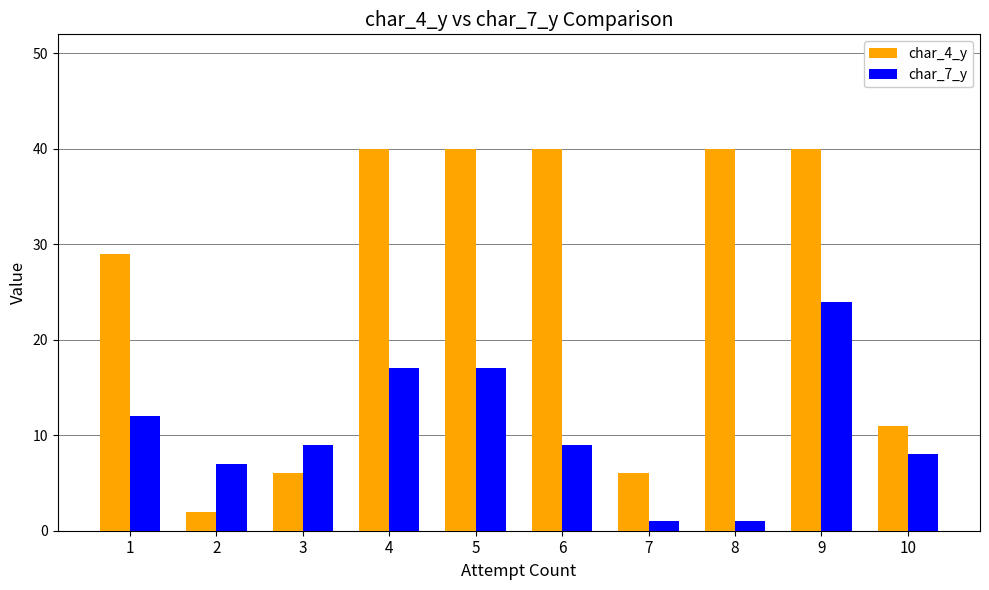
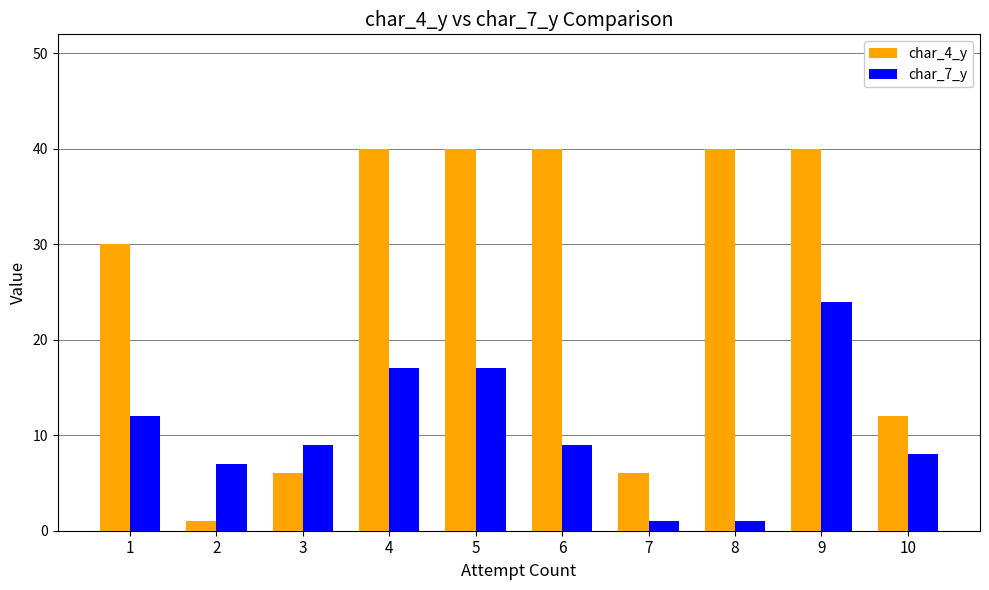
  {
    "char_4_y": {
-     "1": 29,
-     "2": 2,
+     "1": 30,
+     "2": 1,
      "3": 6,
      "4": 40,
      "5": 40,
      "6": 40,
      "7": 6,
      "8": 40,
      "9": 40,
-     "10": 11
+     "10": 12
    },
    "char_7_y": {
      "1": 12,
      "2": 7,
      "3": 9,
      "4": 17,
      "5": 17,
      "6": 9,
      "7": 1,
      "8": 1,
      "9": 24,
      "10": 8
    }
  }
